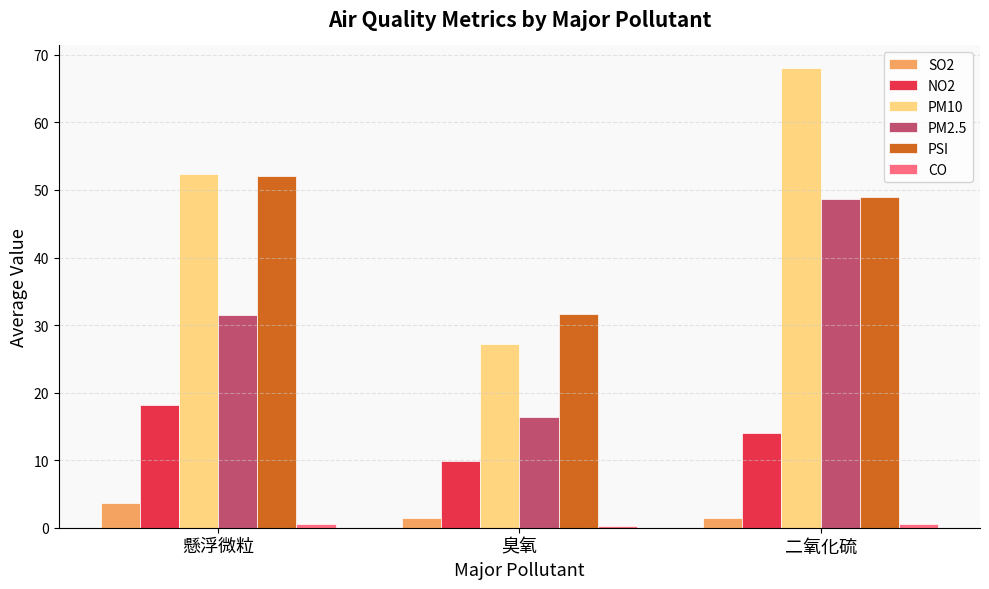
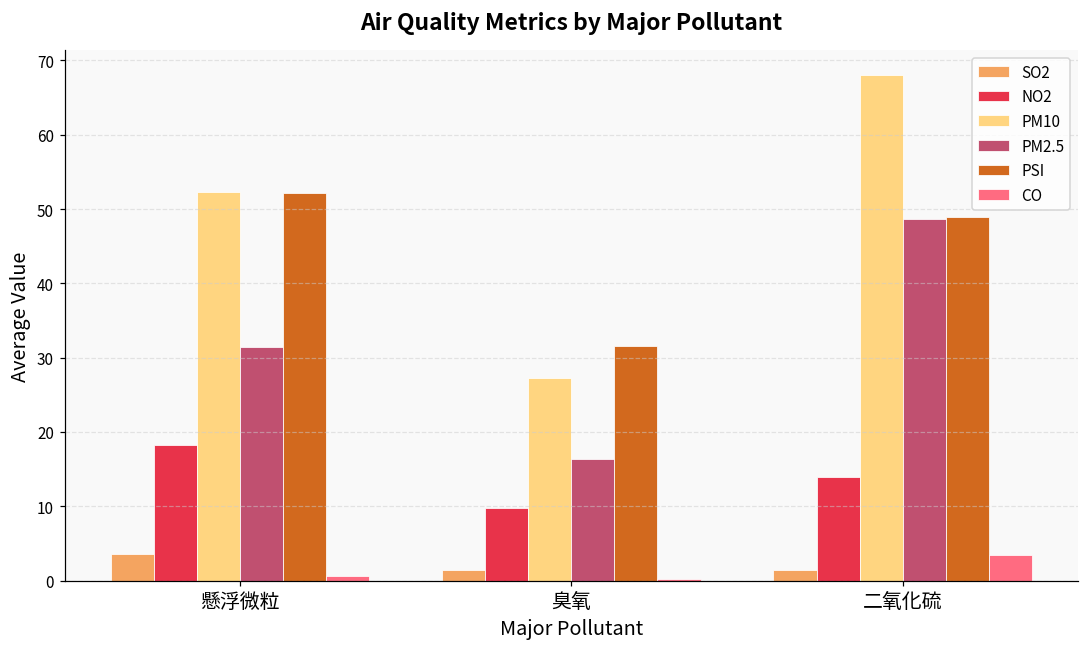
  {
    "NO2": {
      "懸浮微粒": 18,
      "臭氧": 10,
      "二氧化硫": 14
    },
    "PM2.5": {
      "懸浮微粒": 32,
      "臭氧": 16,
      "二氧化硫": 49
    },
    "PSI": {
      "懸浮微粒": 52,
      "臭氧": 32,
      "二氧化硫": 49
    },
    "CO": {
      "懸浮微粒": 1,
-     "二氧化硫": 1
+     "二氧化硫": 3
    }
  }
